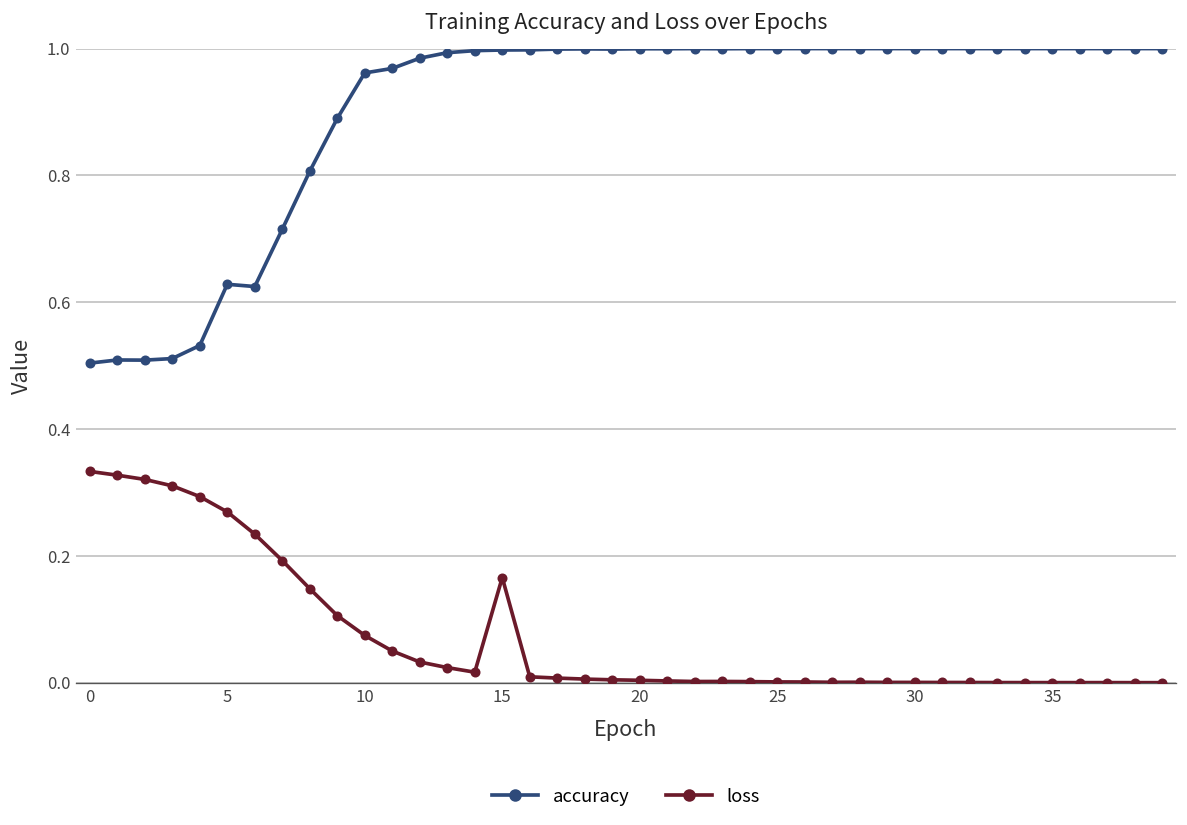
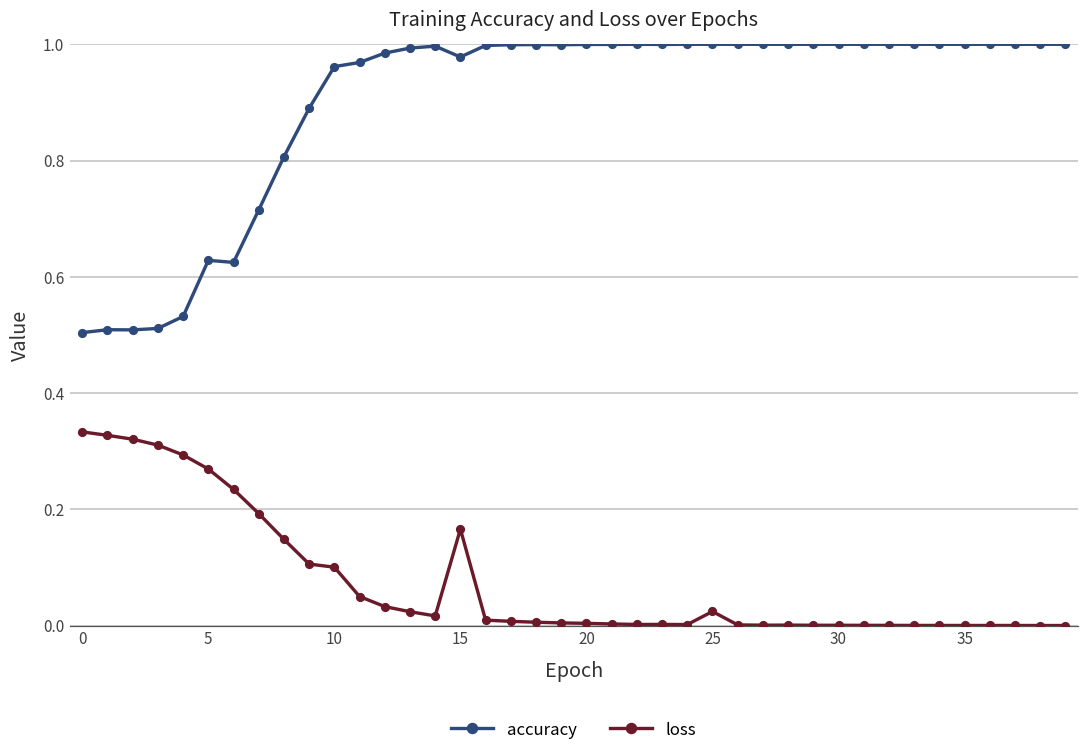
  {
    "accuracy": {
      "0": 0.50,
      "5": 0.63,
      "10": 0.96,
-     "15": 1.00,
+     "15": 0.98,
      "20": 1.00,
      "25": 1.00,
      "30": 1.00,
      "35": 1.00
    },
    "loss": {
      "0": 0.33,
      "5": 0.27,
-     "10": 0.07,
+     "10": 0.10,
      "15": 0.17,
      "20": 0.00,
-     "25": 0.00,
+     "25": 0.02,
      "30": 0.00,
      "35": 0.00
    }
  }
